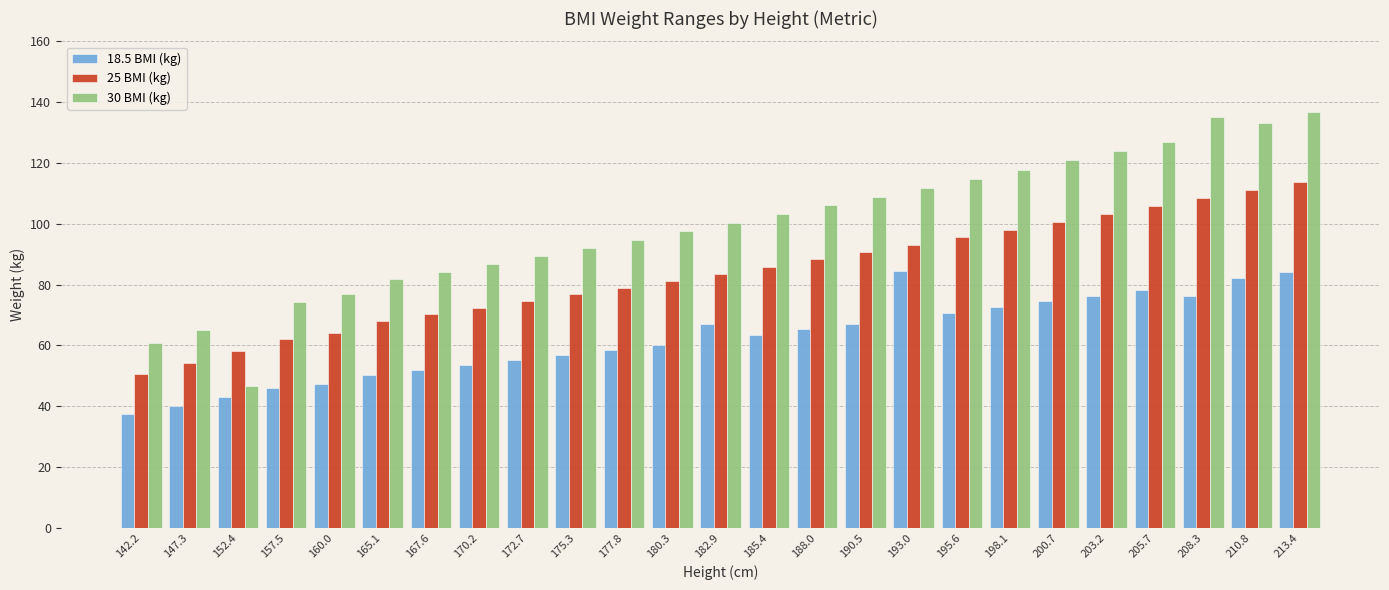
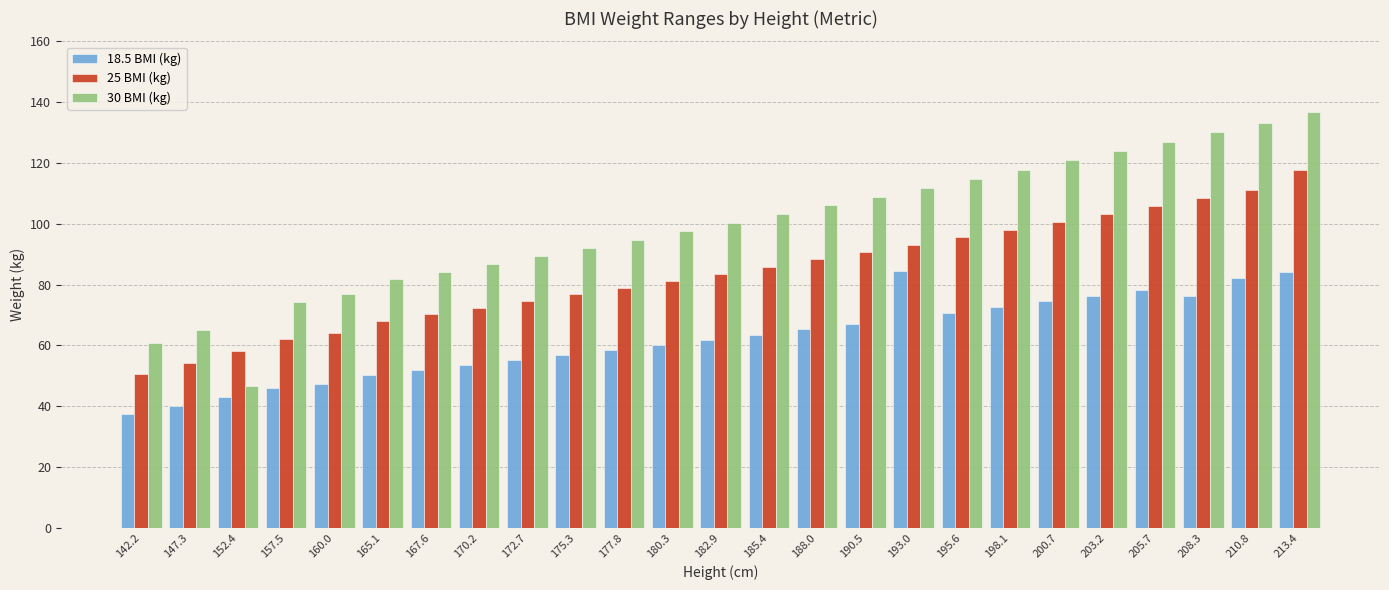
  {
    "18.5 BMI (kg)": {
      "142.2": 37,
      "147.3": 40,
      "152.4": 43,
      "157.5": 46,
      "160.0": 47,
      "165.1": 50,
      "167.6": 52,
      "170.2": 54,
      "172.7": 55,
      "175.3": 57,
      "177.8": 58,
      "180.3": 60,
-     "182.9": 67,
+     "182.9": 62,
      "185.4": 64,
      "188.0": 65,
      "190.5": 67,
      "193.0": 85,
      "195.6": 71,
      "198.1": 73,
      "200.7": 75,
      "203.2": 76,
      "205.7": 78,
      "208.3": 76,
      "210.8": 82,
      "213.4": 84
    },
    "25 BMI (kg)": {
      "142.2": 51,
      "147.3": 54,
      "152.4": 58,
      "157.5": 62,
      "160.0": 64,
      "165.1": 68,
      "167.6": 70,
      "170.2": 72,
      "172.7": 75,
      "175.3": 77,
      "177.8": 79,
      "180.3": 81,
      "182.9": 84,
      "185.4": 86,
      "188.0": 88,
      "190.5": 91,
      "193.0": 93,
      "195.6": 96,
      "198.1": 98,
      "200.7": 101,
      "203.2": 103,
      "205.7": 106,
      "208.3": 108,
      "210.8": 111,
-     "213.4": 114
+     "213.4": 118
    },
    "30 BMI (kg)": {
      "142.2": 61,
      "147.3": 65,
      "152.4": 47,
      "157.5": 74,
      "160.0": 77,
      "165.1": 82,
      "167.6": 84,
      "170.2": 87,
      "172.7": 89,
      "175.3": 92,
      "177.8": 95,
      "180.3": 98,
      "182.9": 100,
      "185.4": 103,
      "188.0": 106,
      "190.5": 109,
      "193.0": 112,
      "195.6": 115,
      "198.1": 118,
      "200.7": 121,
      "203.2": 124,
      "205.7": 127,
-     "208.3": 135,
+     "208.3": 130,
      "210.8": 133,
      "213.4": 137
    }
  }
